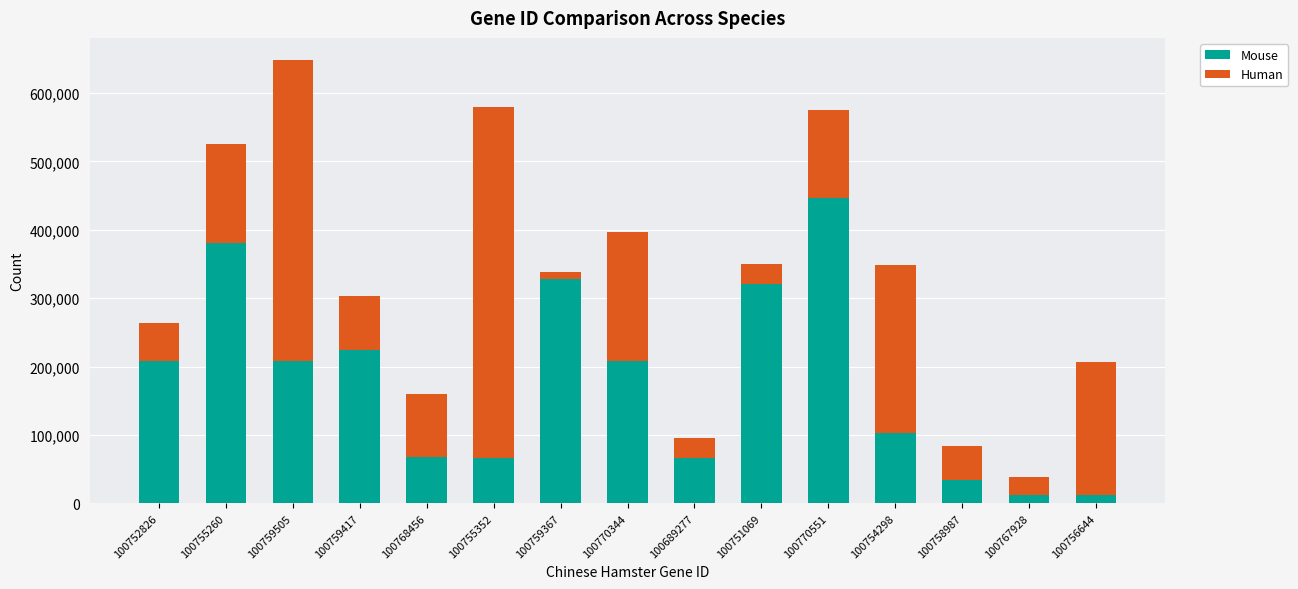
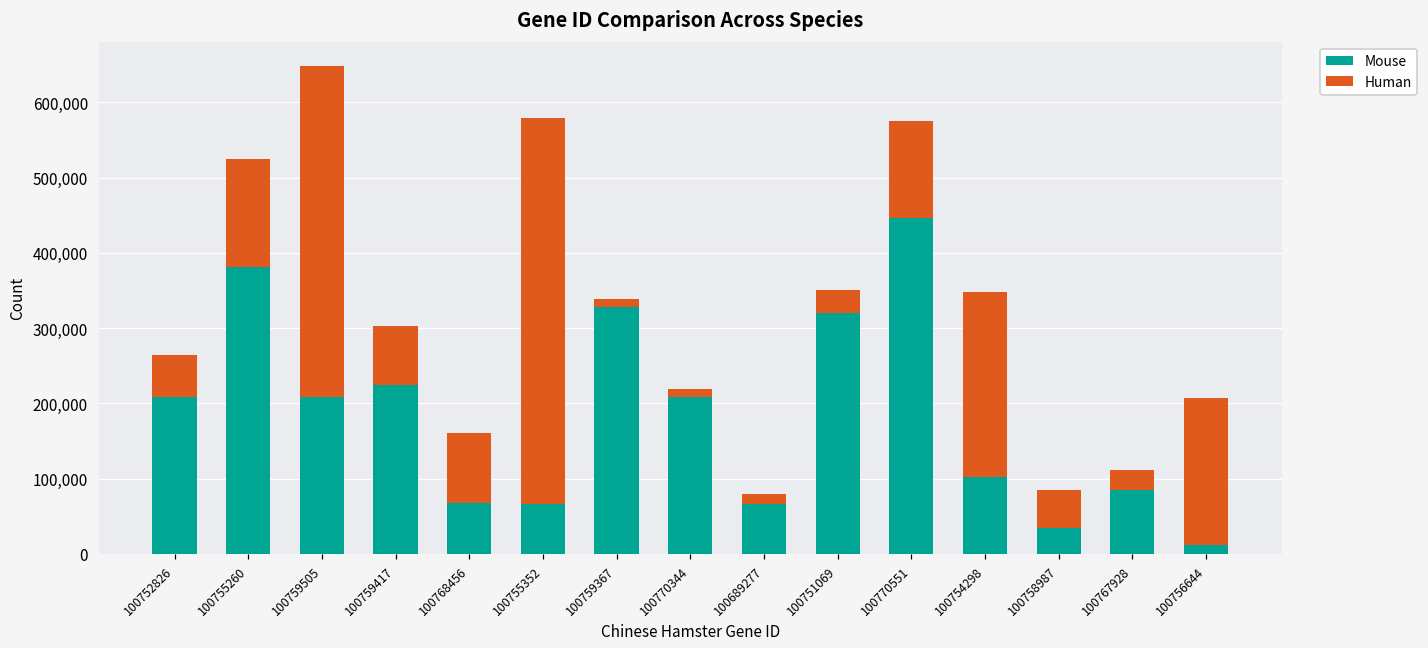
  {
    "Mouse": {
      "100752826": "210,000",
      "100755260": "380,000",
      "100759505": "210,000",
      "100759417": "220,000",
      "100768456": "70,000",
      "100755352": "70,000",
      "100759367": "330,000",
      "100770344": "210,000",
      "100689277": "70,000",
      "100751069": "320,000",
      "100770551": "450,000",
      "100754298": "100,000",
      "100758987": "30,000",
-     "100767928": "10,000",
+     "100767928": "80,000",
      "100756644": "10,000"
    },
    "Human": {
      "100752826": "60,000",
      "100755260": "140,000",
      "100759505": "440,000",
      "100759417": "80,000",
      "100768456": "90,000",
      "100755352": "510,000",
      "100759367": "10,000",
-     "100770344": "190,000",
-     "100689277": "30,000",
+     "100770344": "10,000",
+     "100689277": "10,000",
      "100751069": "30,000",
      "100770551": "130,000",
      "100754298": "250,000",
      "100758987": "50,000",
      "100767928": "30,000",
      "100756644": "190,000"
    }
  }
